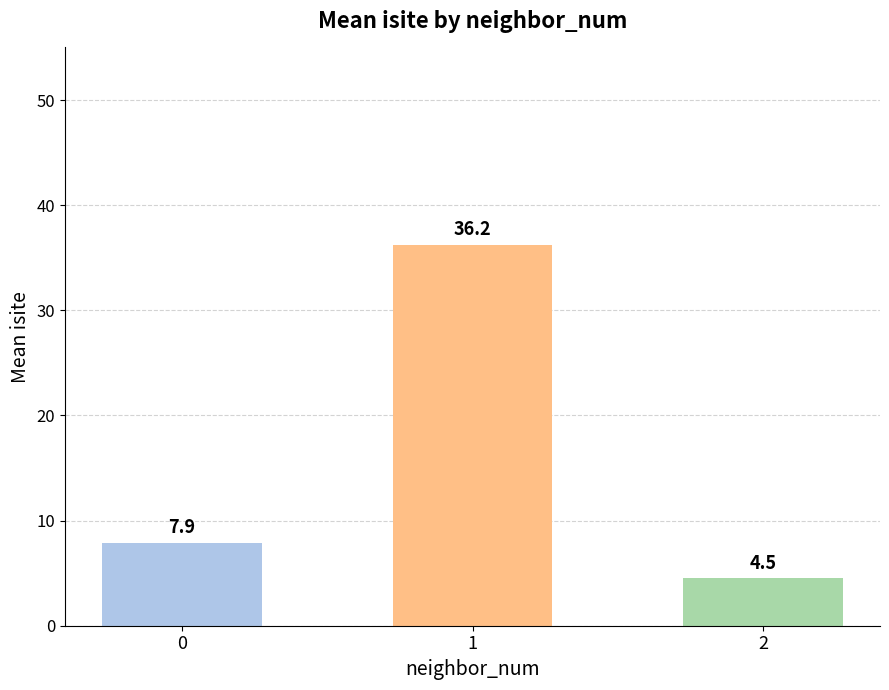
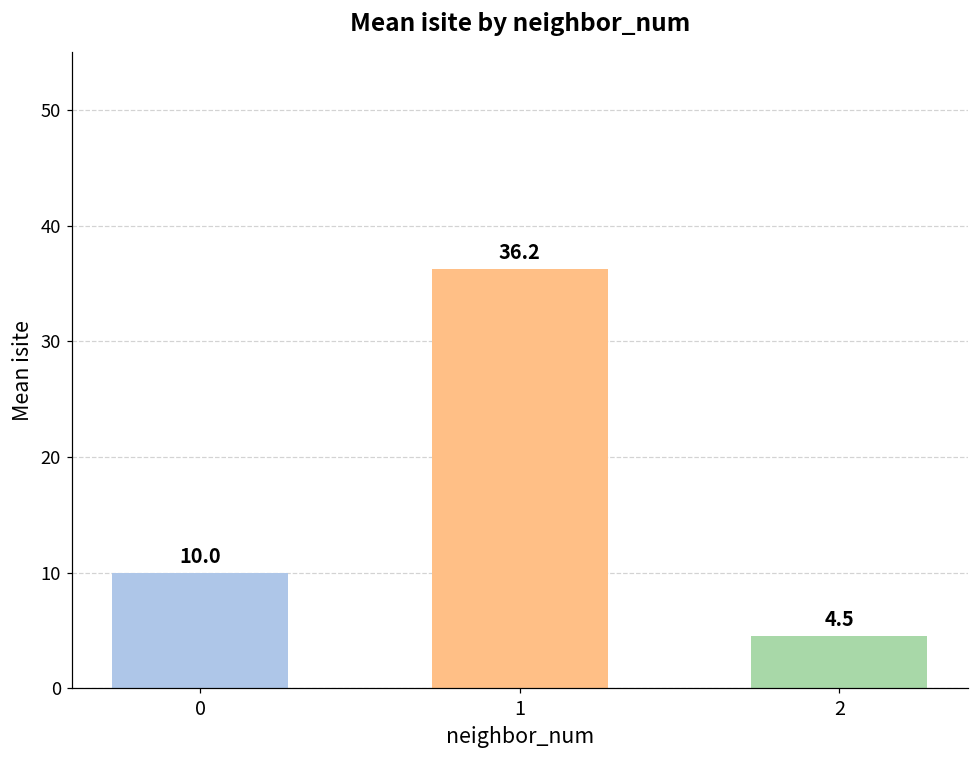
  {
-   "0": 7.9,
+   "0": 10.0,
    "1": 36.2,
    "2": 4.5
  }
